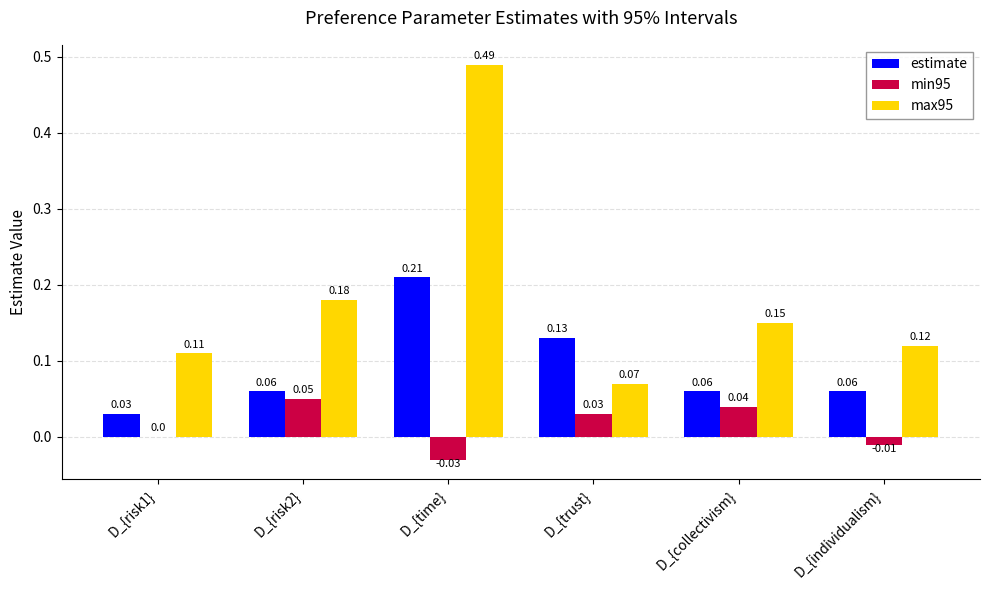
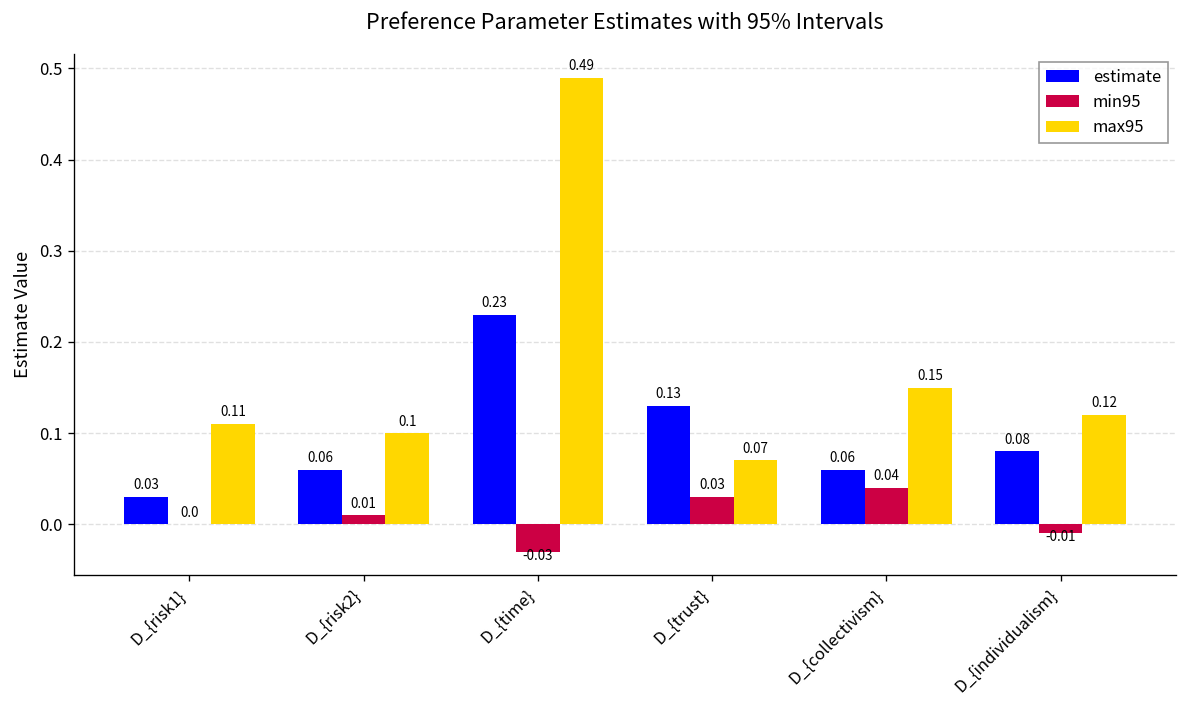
  {
    "estimate": {
      "D_{risk1}": 0.03,
      "D_{risk2}": 0.06,
-     "D_{time}": 0.21,
+     "D_{time}": 0.23,
      "D_{trust}": 0.13,
      "D_{collectivism}": 0.06,
-     "D_{individualism}": 0.06
+     "D_{individualism}": 0.08
    },
    "min95": {
      "D_{risk1}": 0.0,
-     "D_{risk2}": 0.05,
+     "D_{risk2}": 0.01,
      "D_{time}": -0.03,
      "D_{trust}": 0.03,
      "D_{collectivism}": 0.04,
      "D_{individualism}": -0.01
    },
    "max95": {
      "D_{risk1}": 0.11,
-     "D_{risk2}": 0.18,
+     "D_{risk2}": 0.1,
      "D_{time}": 0.49,
      "D_{trust}": 0.07,
      "D_{collectivism}": 0.15,
      "D_{individualism}": 0.12
    }
  }
